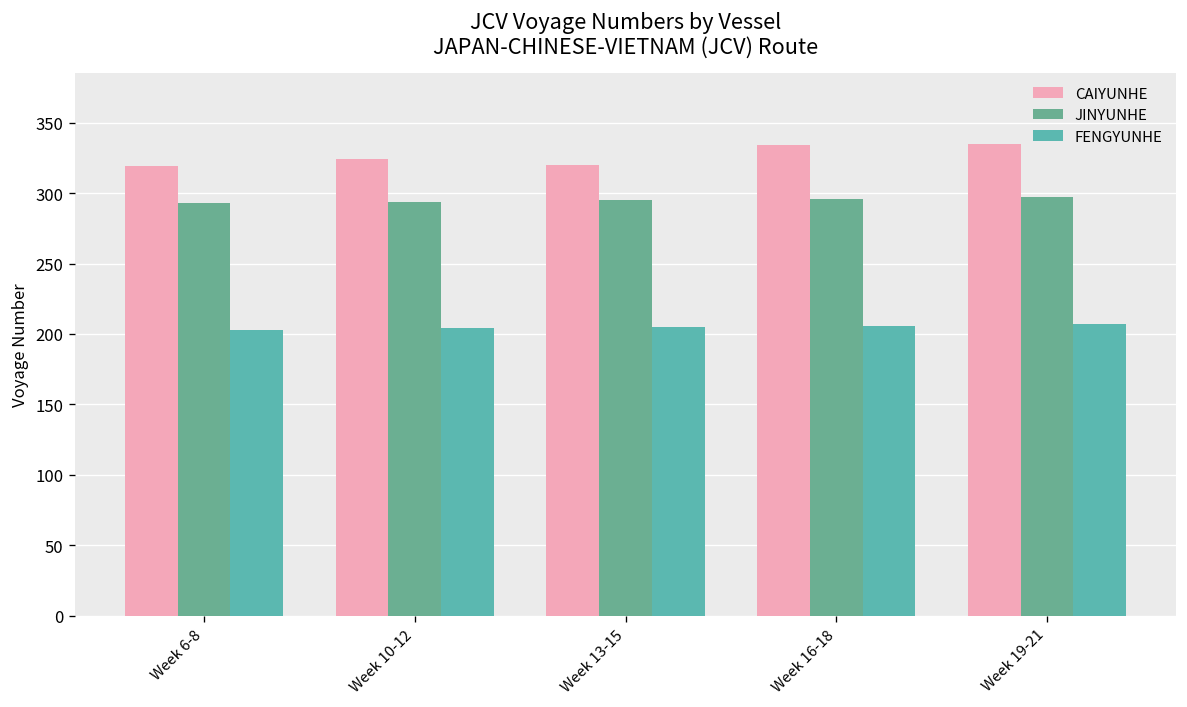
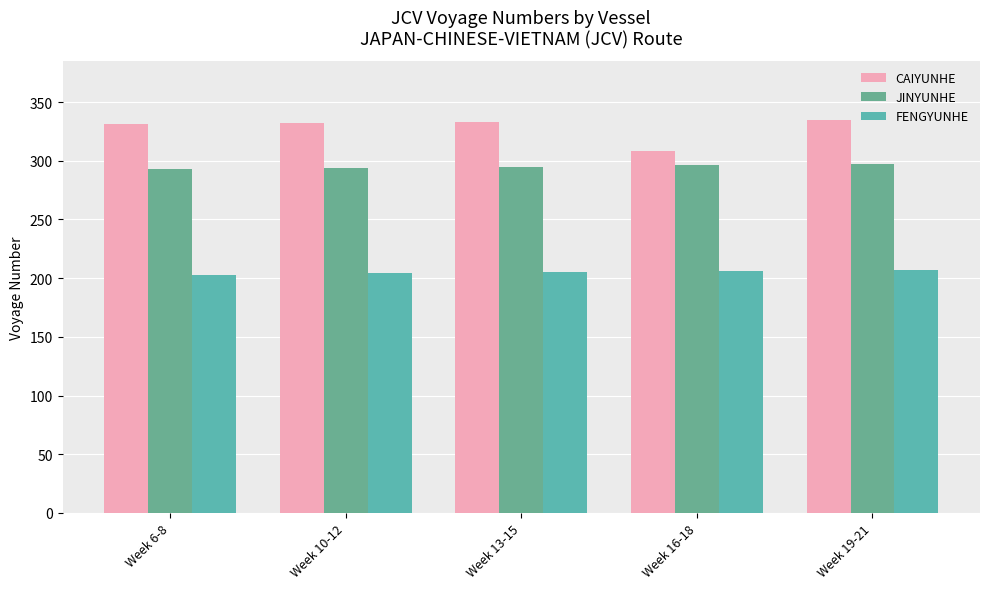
  {
    "CAIYUNHE": {
-     "Week 6-8": 319,
-     "Week 10-12": 324,
-     "Week 13-15": 320,
-     "Week 16-18": 334,
+     "Week 6-8": 331,
+     "Week 10-12": 332,
+     "Week 13-15": 333,
+     "Week 16-18": 308,
      "Week 19-21": 335
    }
  }
